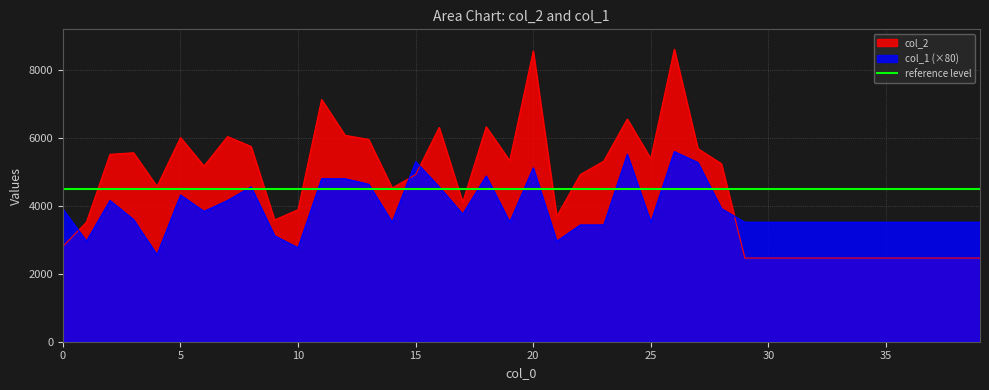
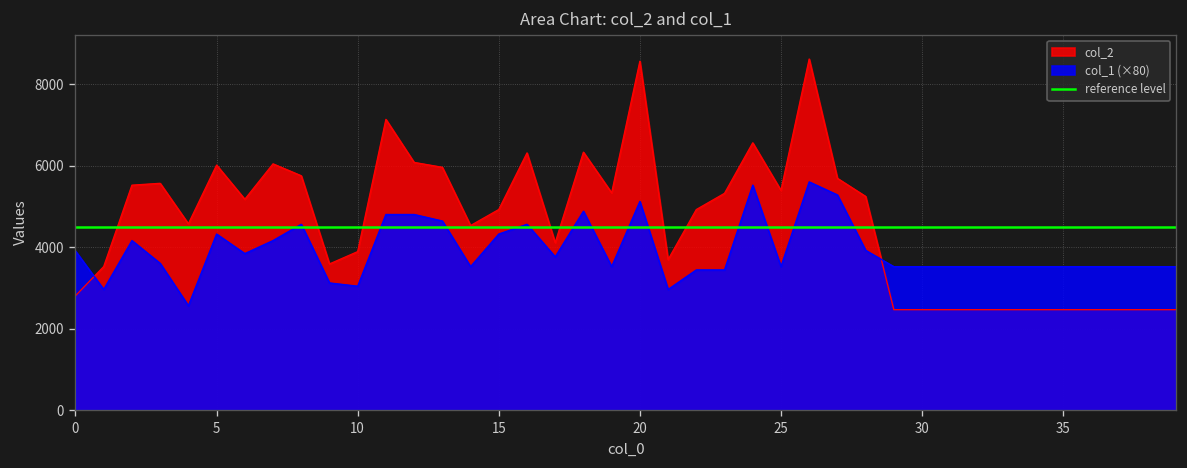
  {
    "col_2": {
      "0": 2800,
      "5": 6000,
      "10": 3900,
      "15": 4900,
      "20": 8600,
      "25": 5400,
      "30": 2500,
      "35": 2500
    },
    "col_1 (×80)": {
      "0": 3900,
      "5": 4300,
-     "10": 2800,
-     "15": 5300,
+     "10": 3000,
+     "15": 4300,
      "20": 5100,
      "25": 3500,
      "30": 3500,
      "35": 3500
    }
  }
